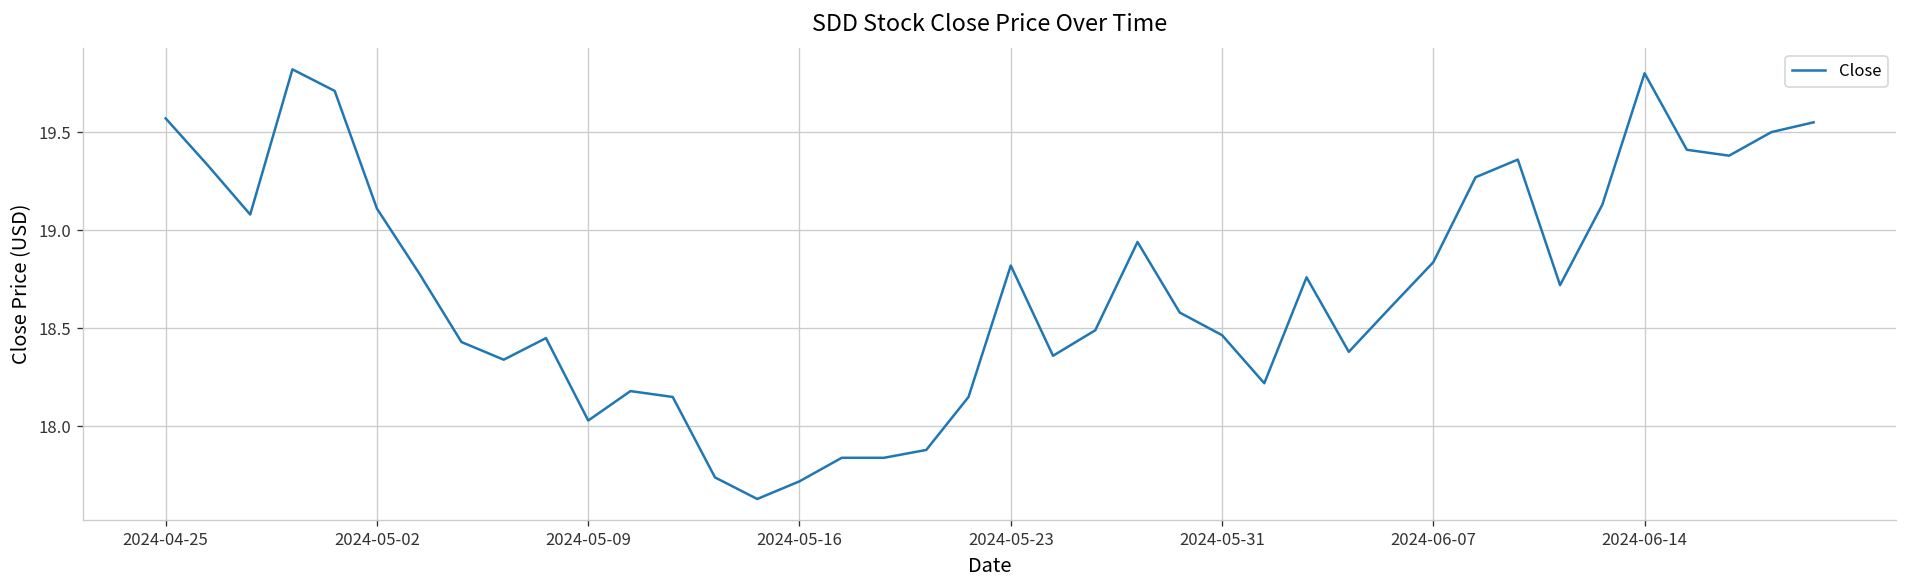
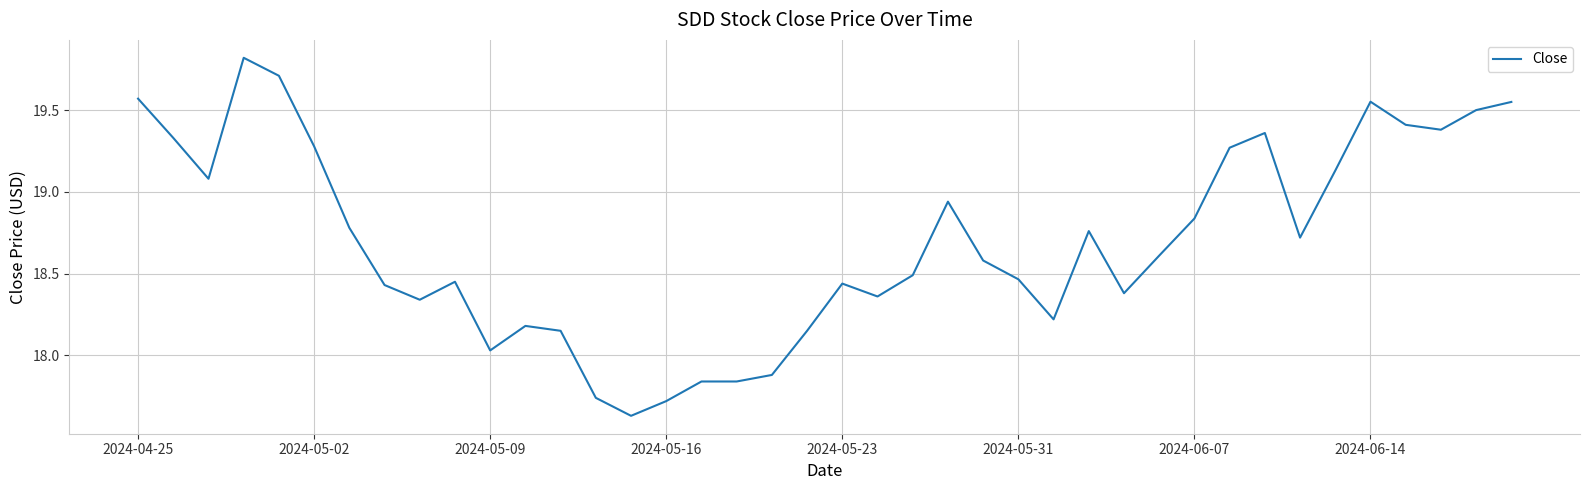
  {
    "2024-04-25": 19.57,
-   "2024-05-02": 19.11,
+   "2024-05-02": 19.28,
    "2024-05-09": 18.03,
    "2024-05-16": 17.72,
-   "2024-05-23": 18.82,
+   "2024-05-23": 18.44,
    "2024-05-31": 18.47,
    "2024-06-07": 18.84,
-   "2024-06-14": 19.80
+   "2024-06-14": 19.55
  }
